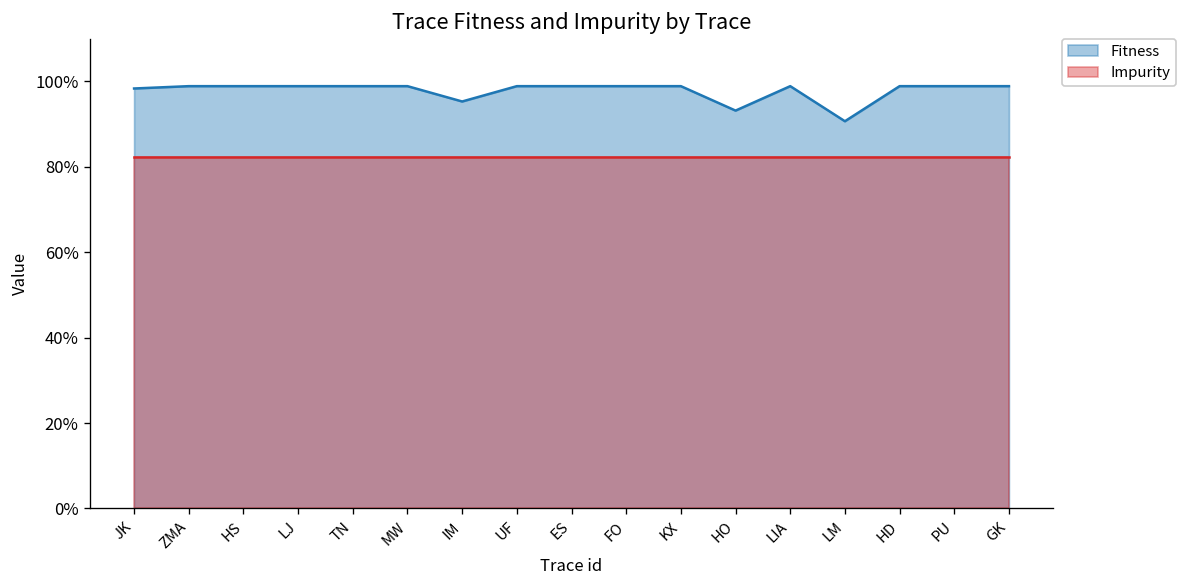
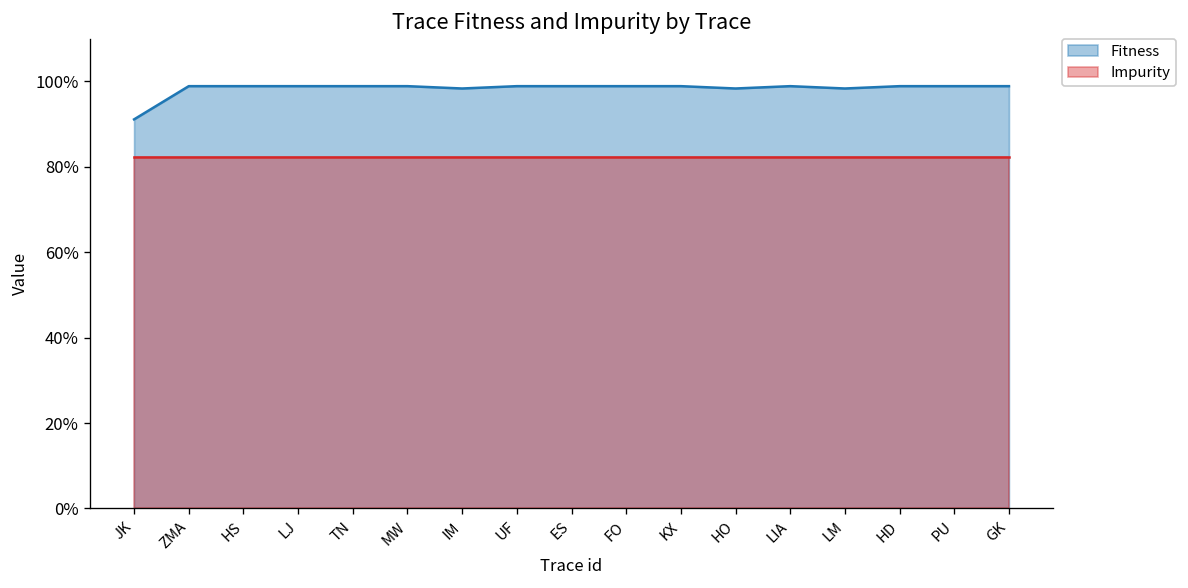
  {
    "Fitness": {
-     "JK": "98%",
+     "JK": "91%",
      "ZMA": "99%",
      "HS": "99%",
      "LJ": "99%",
      "TN": "99%",
      "MW": "99%",
-     "IM": "95%",
+     "IM": "98%",
      "UF": "99%",
      "ES": "99%",
      "FO": "99%",
      "KX": "99%",
-     "HO": "93%",
+     "HO": "98%",
      "LIA": "99%",
-     "LM": "91%",
+     "LM": "98%",
      "HD": "99%",
      "PU": "99%",
      "GK": "99%"
    },
    "Impurity": {
      "JK": "82%",
      "ZMA": "82%",
      "HS": "82%",
      "LJ": "82%",
      "TN": "82%",
      "MW": "82%",
      "IM": "82%",
      "UF": "82%",
      "ES": "82%",
      "FO": "82%",
      "KX": "82%",
      "HO": "82%",
      "LIA": "82%",
      "LM": "82%",
      "HD": "82%",
      "PU": "82%",
      "GK": "82%"
    }
  }
